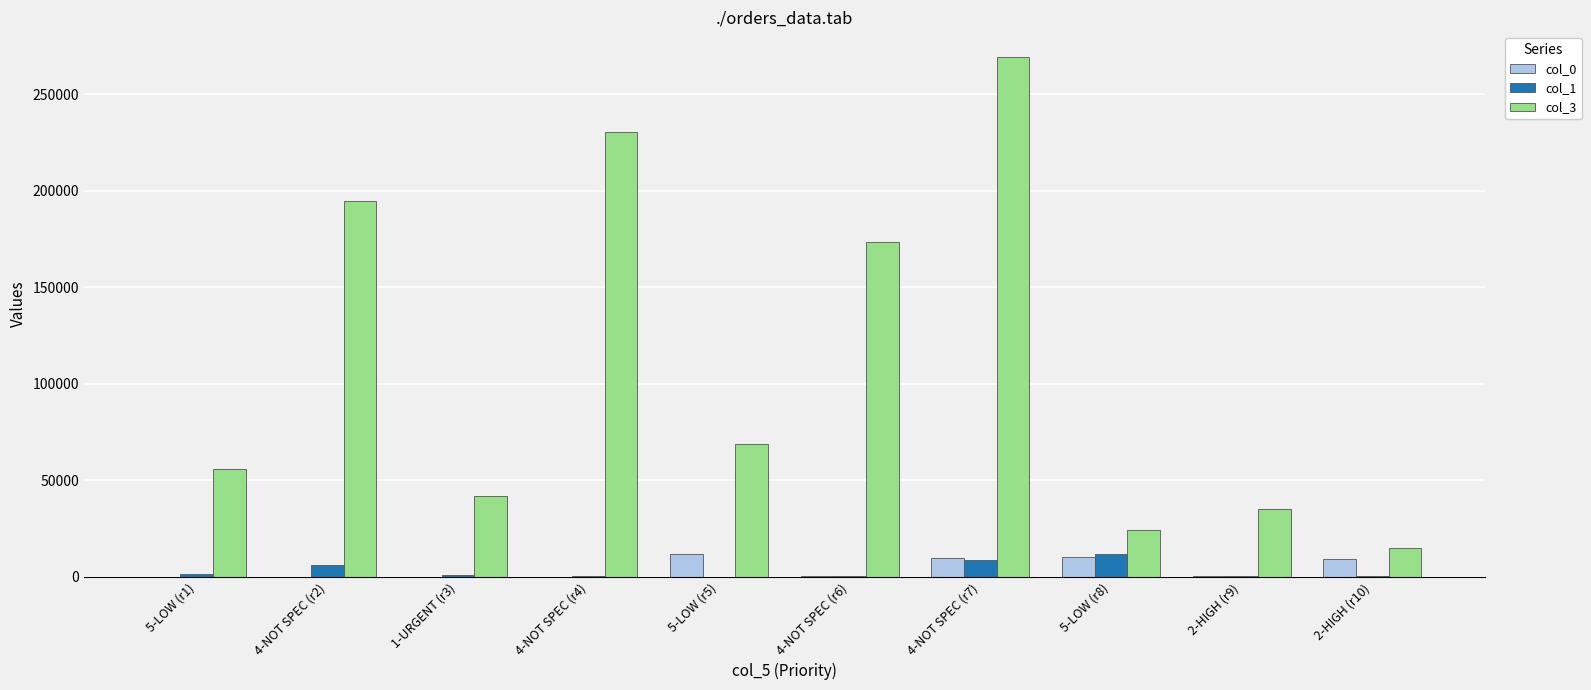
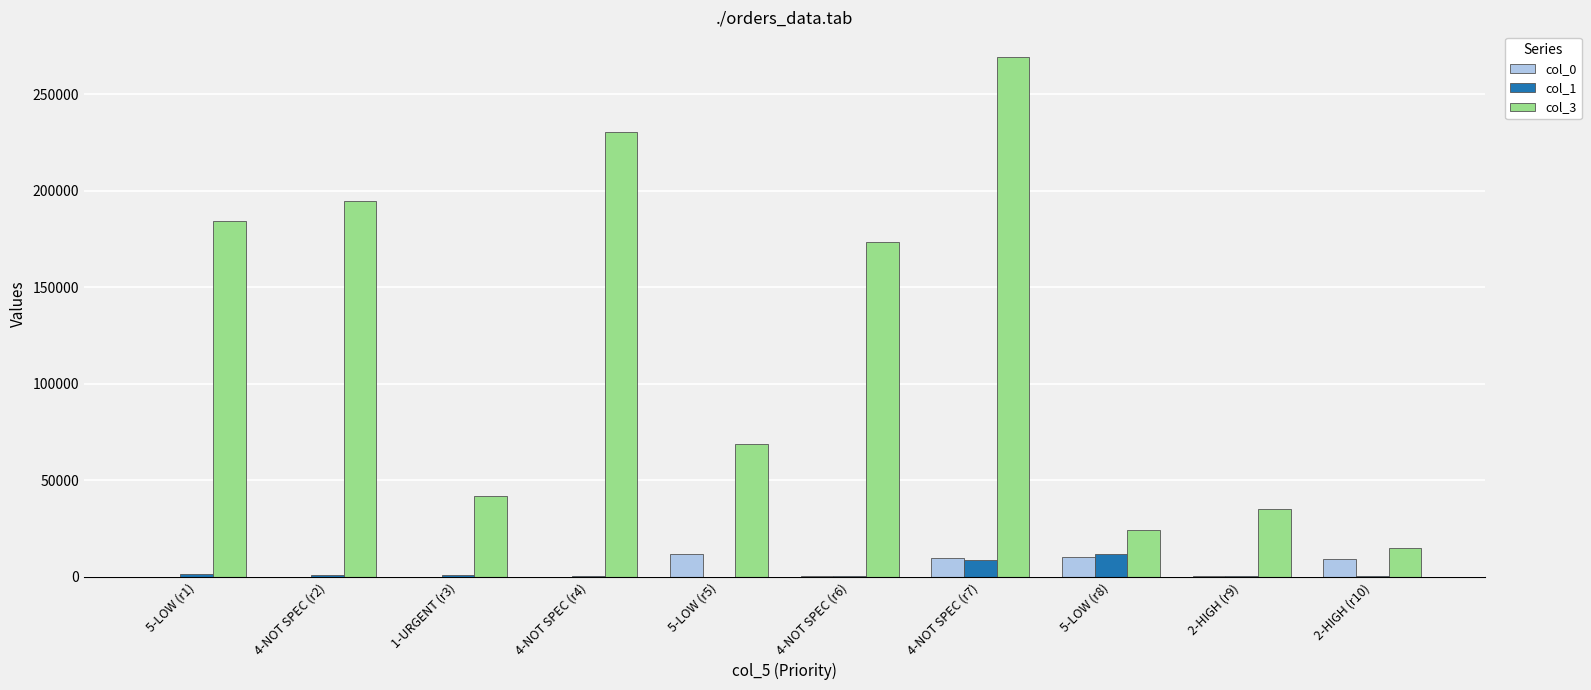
  {
    "col_0": {
      "5-LOW (r5)": 12000,
      "4-NOT SPEC (r7)": 10000,
      "5-LOW (r8)": 10000,
      "2-HIGH (r10)": 9000
    },
    "col_1": {
      "5-LOW (r1)": 1000,
-     "4-NOT SPEC (r2)": 6000,
+     "4-NOT SPEC (r2)": 1000,
      "4-NOT SPEC (r7)": 9000,
      "5-LOW (r8)": 12000
    },
    "col_3": {
-     "5-LOW (r1)": 56000,
+     "5-LOW (r1)": 184000,
      "4-NOT SPEC (r2)": 195000,
      "1-URGENT (r3)": 42000,
      "4-NOT SPEC (r4)": 230000,
      "5-LOW (r5)": 69000,
      "4-NOT SPEC (r6)": 173000,
      "4-NOT SPEC (r7)": 269000,
      "5-LOW (r8)": 25000,
      "2-HIGH (r9)": 35000,
      "2-HIGH (r10)": 15000
    }
  }
